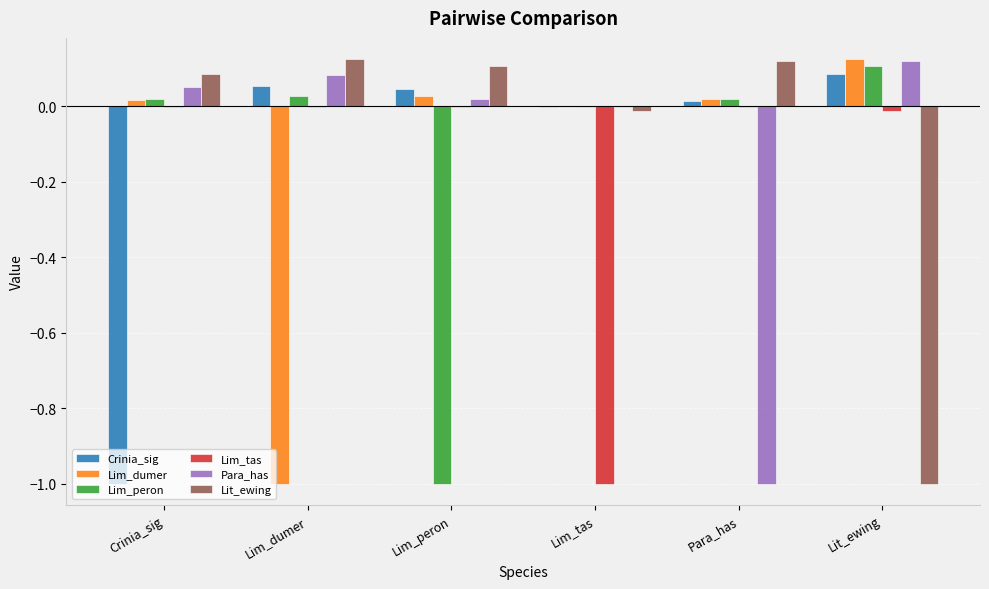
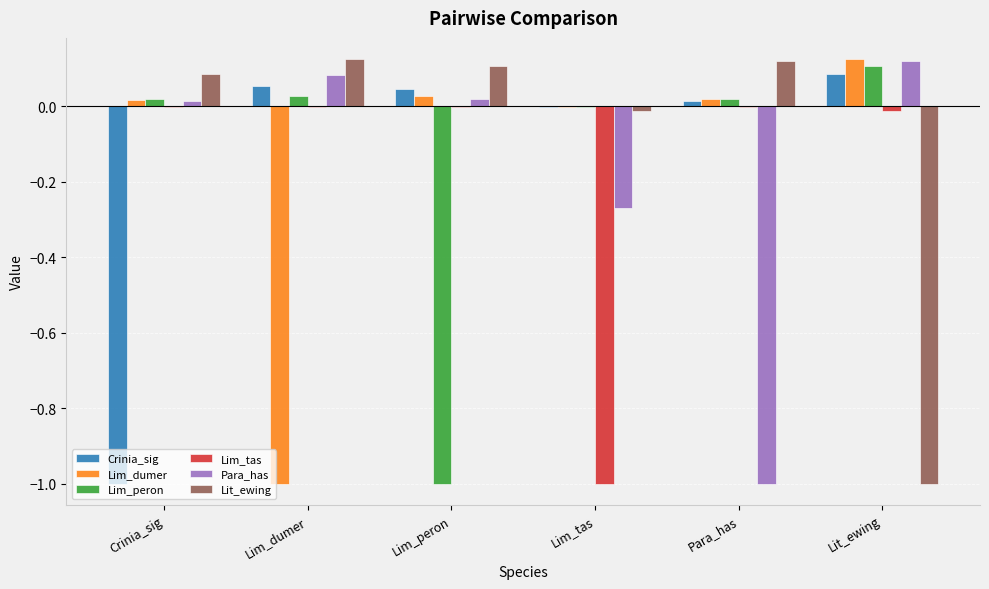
  {
    "Crinia_sig": {
      "Lim_dumer": 0.05,
      "Lim_peron": 0.05,
      "Para_has": 0.01,
      "Lit_ewing": 0.09
    },
    "Lim_dumer": {
      "Crinia_sig": 0.02,
      "Lim_dumer": -1.00,
      "Lim_peron": 0.03,
      "Para_has": 0.02,
      "Lit_ewing": 0.13
    },
    "Lim_peron": {
      "Crinia_sig": 0.02,
      "Lim_dumer": 0.03,
      "Lim_peron": -1.00,
      "Para_has": 0.02,
      "Lit_ewing": 0.11
    },
    "Lim_tas": {
      "Lim_tas": -1.00,
      "Lit_ewing": -0.01
    },
    "Para_has": {
-     "Crinia_sig": 0.05,
+     "Crinia_sig": 0.01,
      "Lim_dumer": 0.08,
      "Lim_peron": 0.02,
-     "Lim_tas": 0.00,
+     "Lim_tas": -0.27,
      "Para_has": -1.00,
      "Lit_ewing": 0.12
    },
    "Lit_ewing": {
      "Crinia_sig": 0.09,
      "Lim_dumer": 0.13,
      "Lim_peron": 0.11,
      "Lim_tas": -0.01,
      "Para_has": 0.12,
      "Lit_ewing": -1.00
    }
  }
